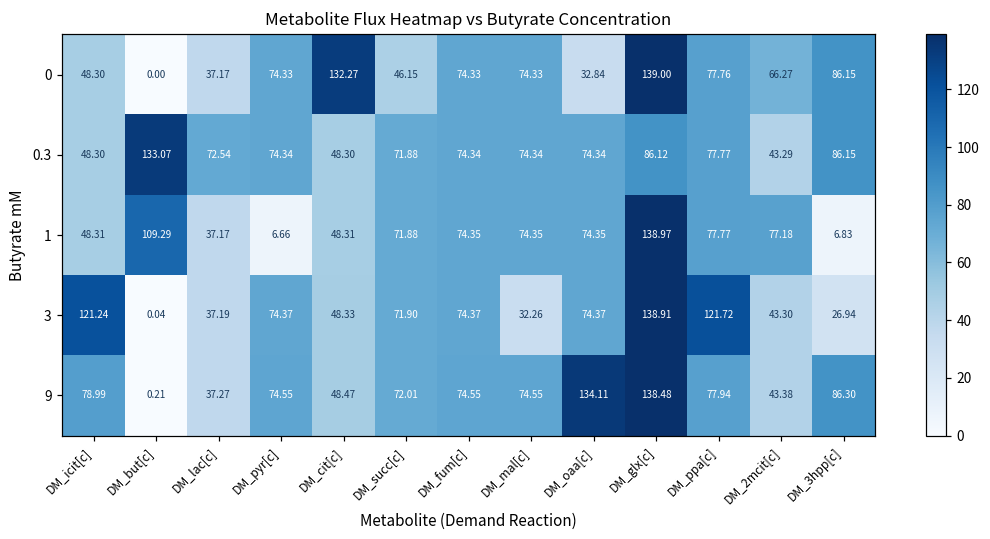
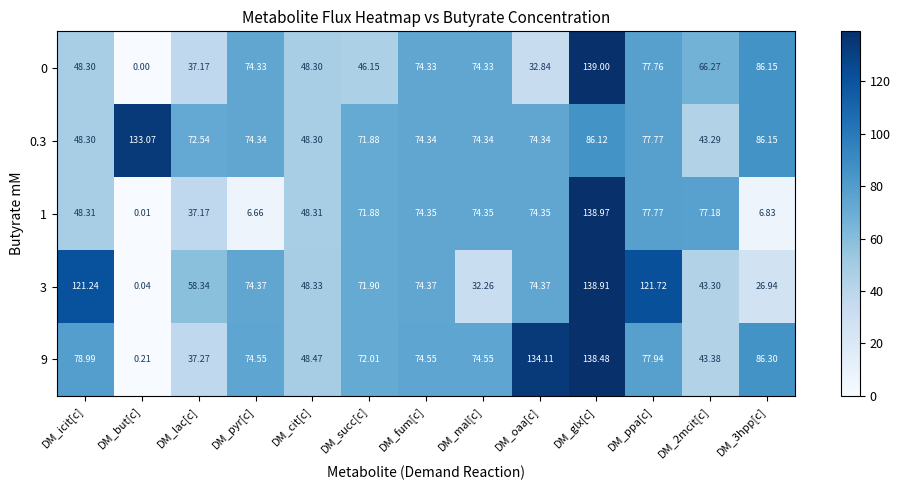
  {
    "0": {
      "DM_icit[c]": 48.30,
      "DM_but[c]": 0.00,
      "DM_lac[c]": 37.17,
      "DM_pyr[c]": 74.33,
-     "DM_cit[c]": 132.27,
+     "DM_cit[c]": 48.30,
      "DM_succ[c]": 46.15,
      "DM_fum[c]": 74.33,
      "DM_mal[c]": 74.33,
      "DM_oaa[c]": 32.84,
      "DM_glx[c]": 139.00,
      "DM_ppa[c]": 77.76,
      "DM_2mcit[c]": 66.27,
      "DM_3hpp[c]": 86.15
    },
    "0.3": {
      "DM_icit[c]": 48.30,
      "DM_but[c]": 133.07,
      "DM_lac[c]": 72.54,
      "DM_pyr[c]": 74.34,
      "DM_cit[c]": 48.30,
      "DM_succ[c]": 71.88,
      "DM_fum[c]": 74.34,
      "DM_mal[c]": 74.34,
      "DM_oaa[c]": 74.34,
      "DM_glx[c]": 86.12,
      "DM_ppa[c]": 77.77,
      "DM_2mcit[c]": 43.29,
      "DM_3hpp[c]": 86.15
    },
    "1": {
      "DM_icit[c]": 48.31,
-     "DM_but[c]": 109.29,
+     "DM_but[c]": 0.01,
      "DM_lac[c]": 37.17,
      "DM_pyr[c]": 6.66,
      "DM_cit[c]": 48.31,
      "DM_succ[c]": 71.88,
      "DM_fum[c]": 74.35,
      "DM_mal[c]": 74.35,
      "DM_oaa[c]": 74.35,
      "DM_glx[c]": 138.97,
      "DM_ppa[c]": 77.77,
      "DM_2mcit[c]": 77.18,
      "DM_3hpp[c]": 6.83
    },
    "3": {
      "DM_icit[c]": 121.24,
      "DM_but[c]": 0.04,
-     "DM_lac[c]": 37.19,
+     "DM_lac[c]": 58.34,
      "DM_pyr[c]": 74.37,
      "DM_cit[c]": 48.33,
      "DM_succ[c]": 71.90,
      "DM_fum[c]": 74.37,
      "DM_mal[c]": 32.26,
      "DM_oaa[c]": 74.37,
      "DM_glx[c]": 138.91,
      "DM_ppa[c]": 121.72,
      "DM_2mcit[c]": 43.30,
      "DM_3hpp[c]": 26.94
    },
    "9": {
      "DM_icit[c]": 78.99,
      "DM_but[c]": 0.21,
      "DM_lac[c]": 37.27,
      "DM_pyr[c]": 74.55,
      "DM_cit[c]": 48.47,
      "DM_succ[c]": 72.01,
      "DM_fum[c]": 74.55,
      "DM_mal[c]": 74.55,
      "DM_oaa[c]": 134.11,
      "DM_glx[c]": 138.48,
      "DM_ppa[c]": 77.94,
      "DM_2mcit[c]": 43.38,
      "DM_3hpp[c]": 86.30
    }
  }
